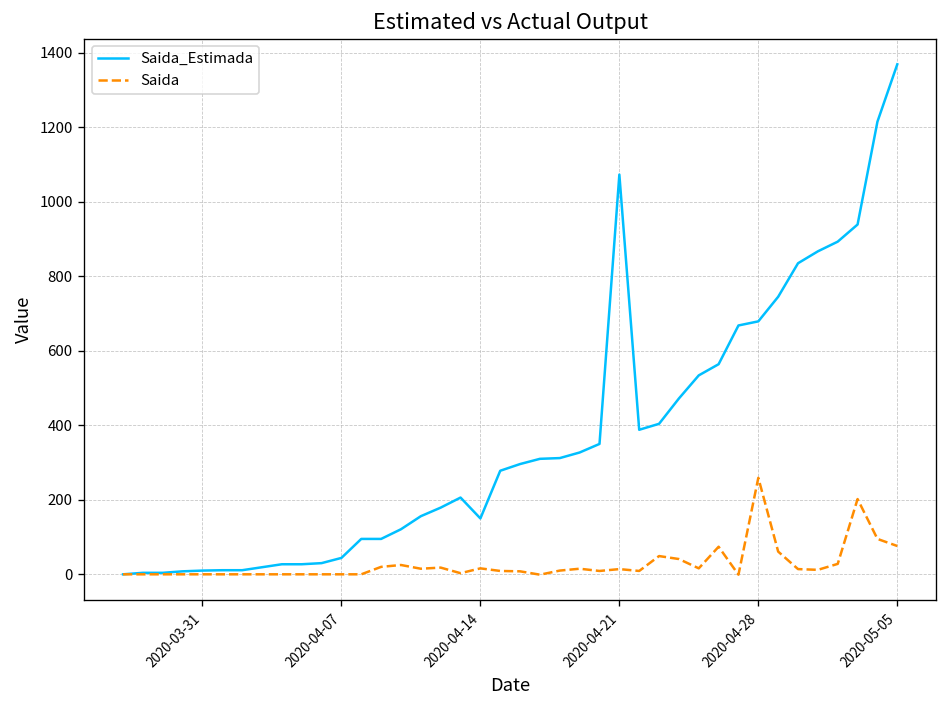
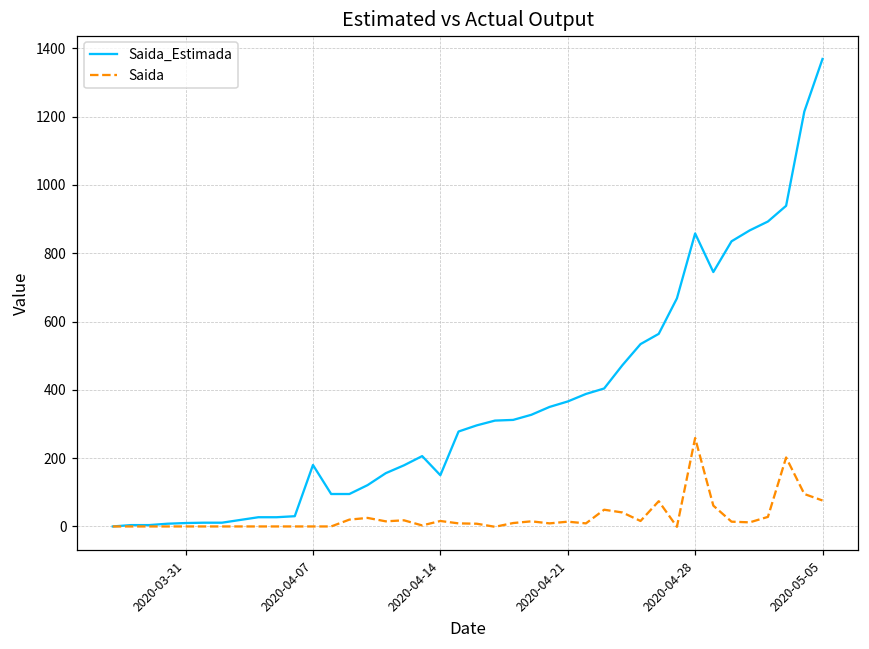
  {
    "Saida_Estimada": {
      "2020-03-31": 10,
-     "2020-04-07": 40,
+     "2020-04-07": 180,
      "2020-04-14": 150,
-     "2020-04-21": 1070,
-     "2020-04-28": 680,
+     "2020-04-21": 370,
+     "2020-04-28": 860,
      "2020-05-05": 1370
    },
    "Saida": {
      "2020-03-31": 0,
      "2020-04-07": 0,
      "2020-04-14": 20,
      "2020-04-21": 10,
      "2020-04-28": 260,
      "2020-05-05": 80
    }
  }
